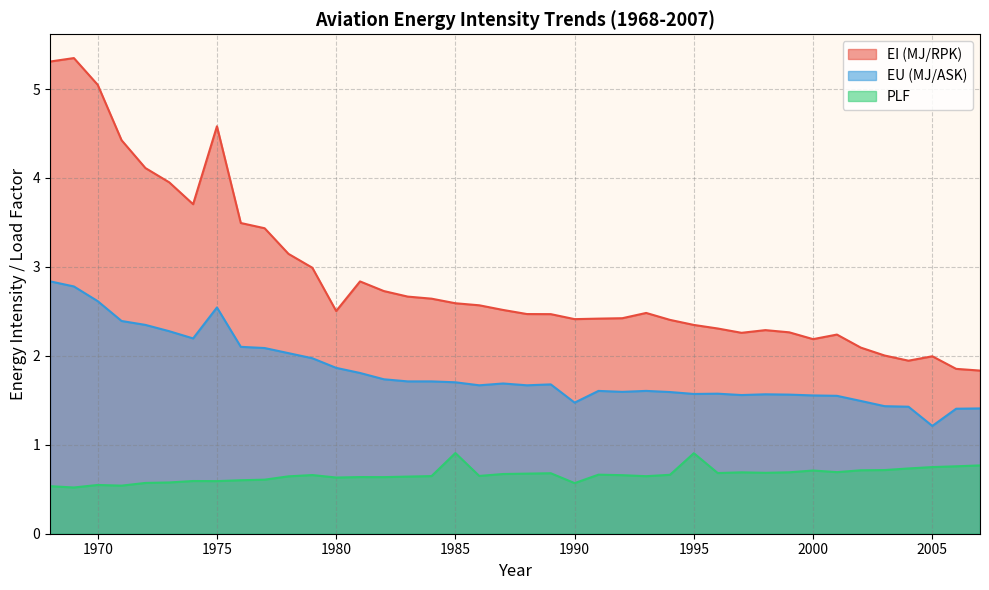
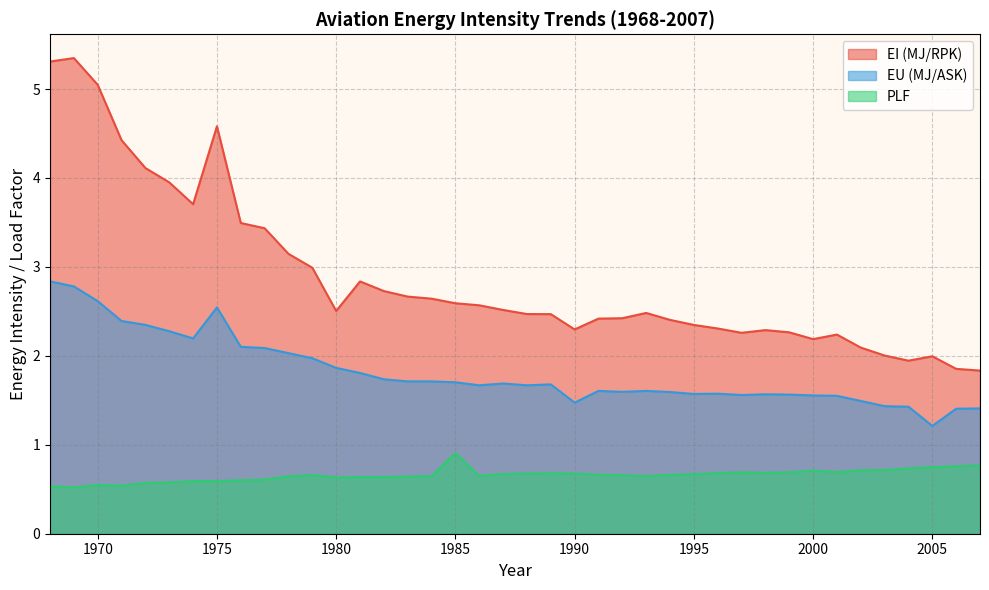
  {
    "EI (MJ/RPK)": {
      "1970": 5.0,
      "1975": 4.6,
      "1980": 2.5,
      "1985": 2.6,
-     "1990": 2.4,
+     "1990": 2.3,
      "1995": 2.3,
      "2000": 2.2,
      "2005": 2.0
    },
    "EU (MJ/ASK)": {
      "1970": 2.6,
      "1975": 2.5,
      "1980": 1.9,
      "1985": 1.7,
      "1990": 1.5,
      "1995": 1.6,
      "2000": 1.6,
      "2005": 1.2
    },
    "PLF": {
      "1970": 0.5,
      "1975": 0.6,
      "1980": 0.6,
      "1985": 0.9,
-     "1990": 0.6,
-     "1995": 0.9,
+     "1990": 0.7,
+     "1995": 0.7,
      "2000": 0.7,
      "2005": 0.7
    }
  }
